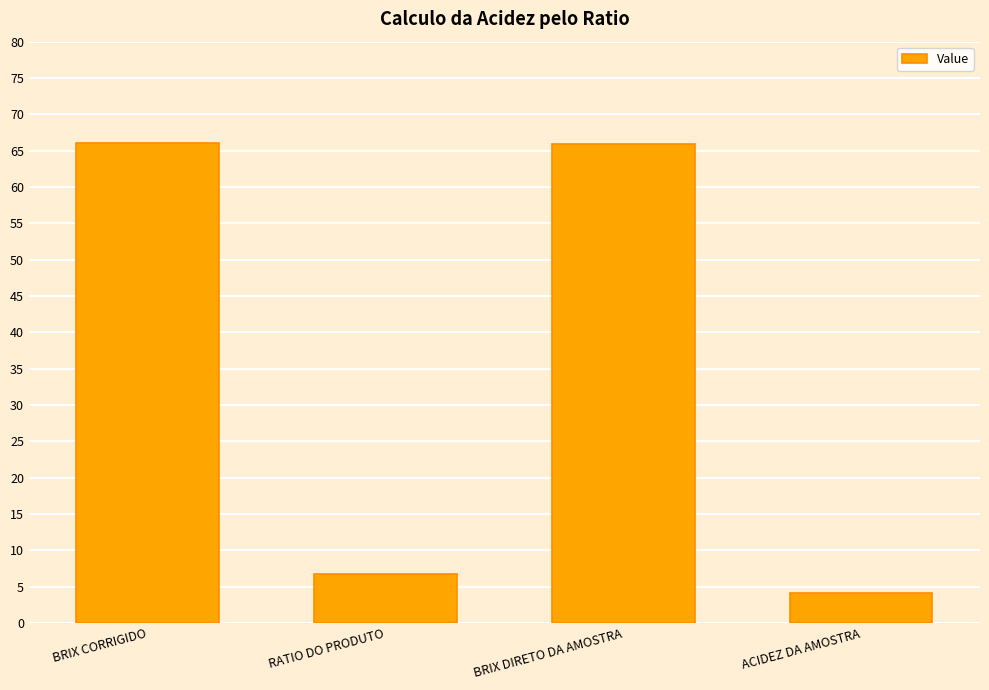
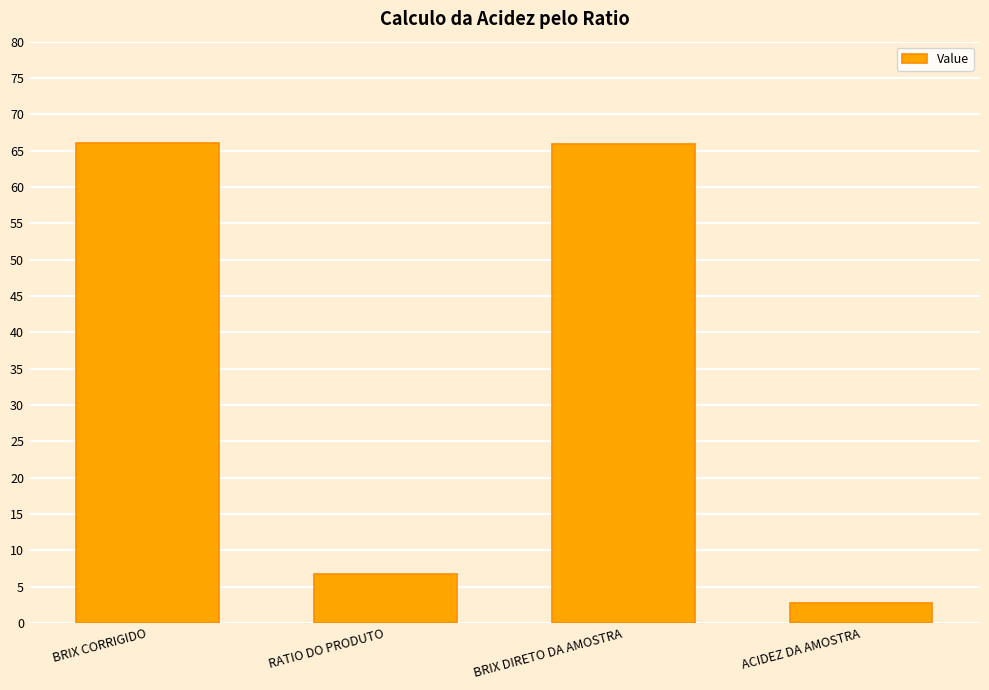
  {
    "BRIX CORRIGIDO": 66,
    "RATIO DO PRODUTO": 7,
    "BRIX DIRETO DA AMOSTRA": 66,
-   "ACIDEZ DA AMOSTRA": 4
+   "ACIDEZ DA AMOSTRA": 3
  }
